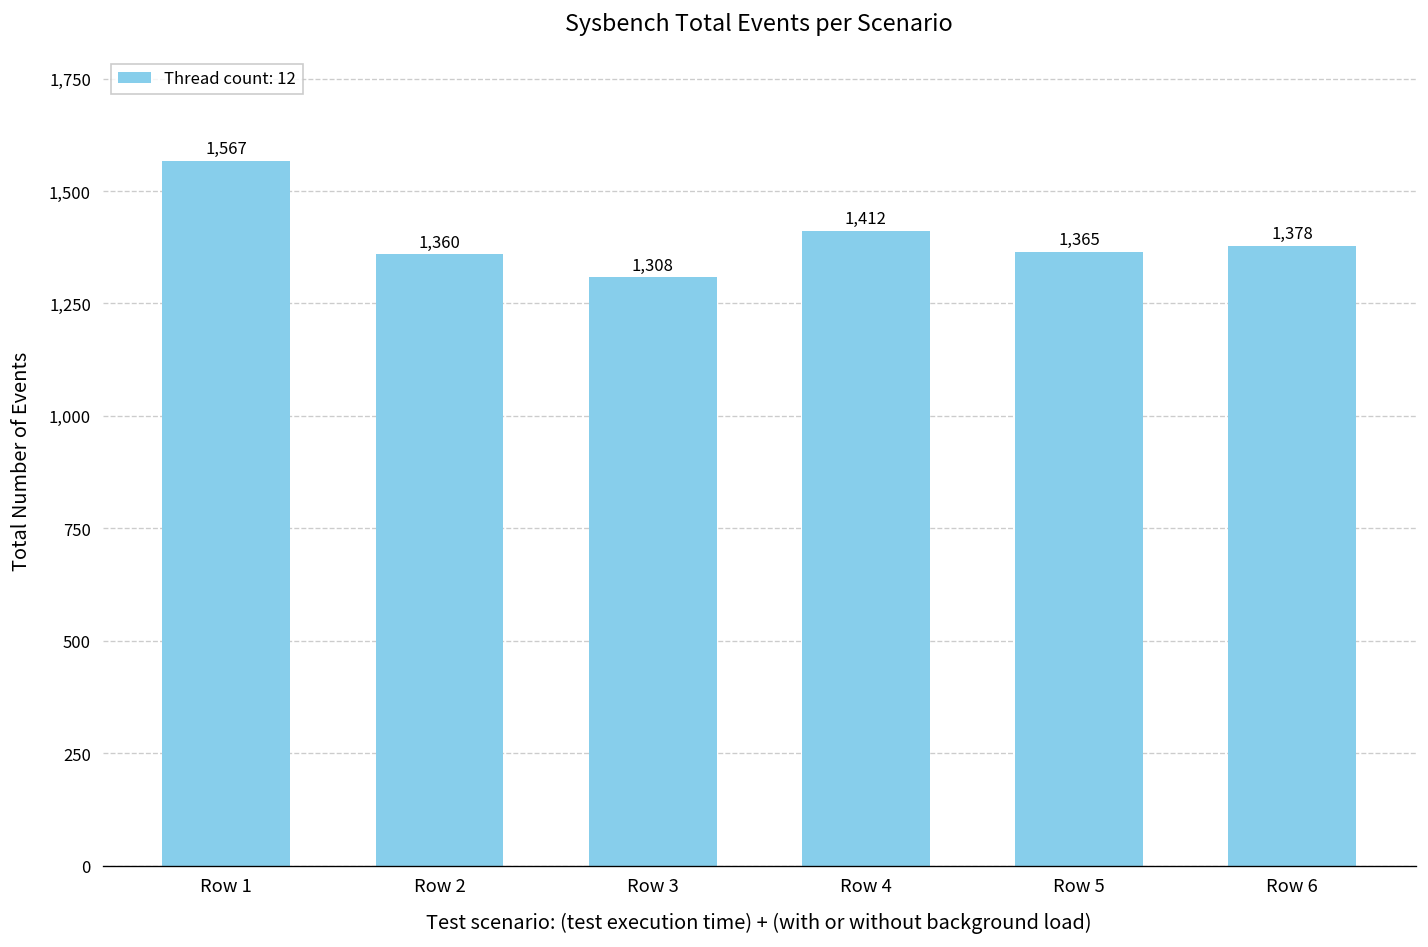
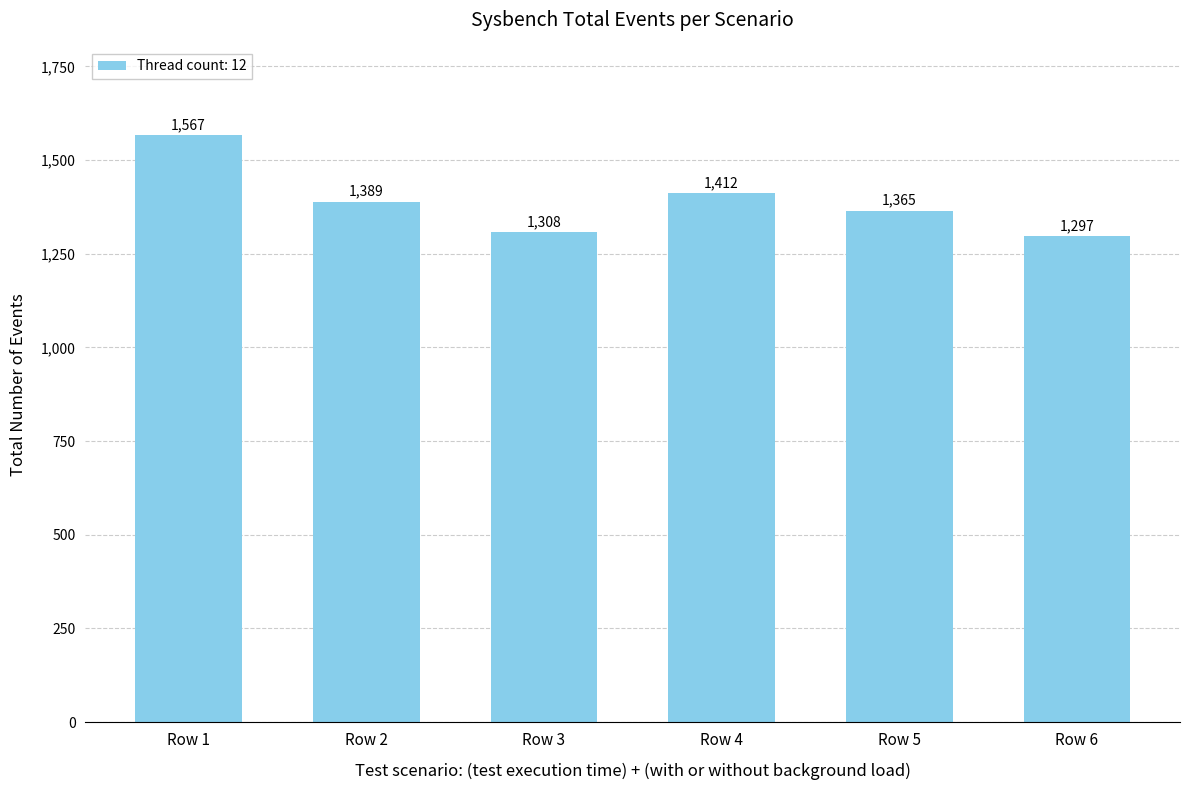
  {
    "Row 1": "1,567",
-   "Row 2": "1,360",
+   "Row 2": "1,389",
    "Row 3": "1,308",
    "Row 4": "1,412",
    "Row 5": "1,365",
-   "Row 6": "1,378"
+   "Row 6": "1,297"
  }
